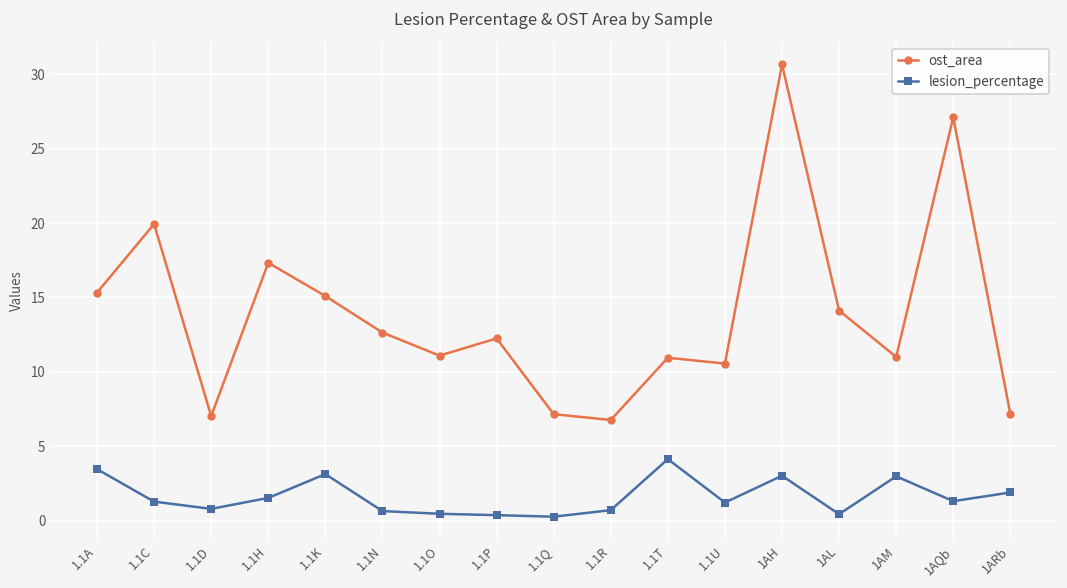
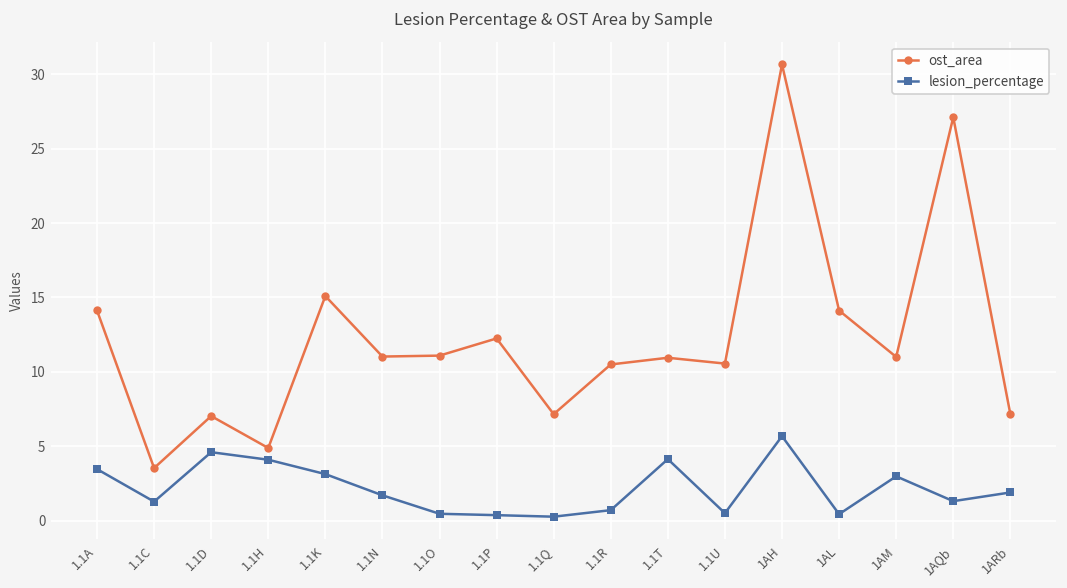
  {
    "ost_area": {
-     "1.1A": 15.3,
-     "1.1C": 19.9,
+     "1.1A": 14.1,
+     "1.1C": 3.5,
      "1.1D": 7.0,
-     "1.1H": 17.3,
+     "1.1H": 4.9,
      "1.1K": 15.1,
-     "1.1N": 12.6,
+     "1.1N": 11.0,
      "1.1O": 11.1,
      "1.1P": 12.2,
      "1.1Q": 7.2,
-     "1.1R": 6.8,
+     "1.1R": 10.5,
      "1.1T": 10.9,
      "1.1U": 10.6,
      "1AH": 30.7,
      "1AL": 14.1,
      "1AM": 11.0,
      "1AQb": 27.1,
      "1ARb": 7.2
    },
    "lesion_percentage": {
      "1.1A": 3.5,
      "1.1C": 1.3,
-     "1.1D": 0.8,
-     "1.1H": 1.5,
+     "1.1D": 4.6,
+     "1.1H": 4.1,
      "1.1K": 3.1,
-     "1.1N": 0.6,
+     "1.1N": 1.7,
      "1.1O": 0.5,
      "1.1P": 0.4,
      "1.1Q": 0.3,
      "1.1R": 0.7,
      "1.1T": 4.1,
-     "1.1U": 1.2,
-     "1AH": 3.0,
+     "1.1U": 0.5,
+     "1AH": 5.7,
      "1AL": 0.4,
      "1AM": 3.0,
      "1AQb": 1.3,
      "1ARb": 1.9
    }
  }
